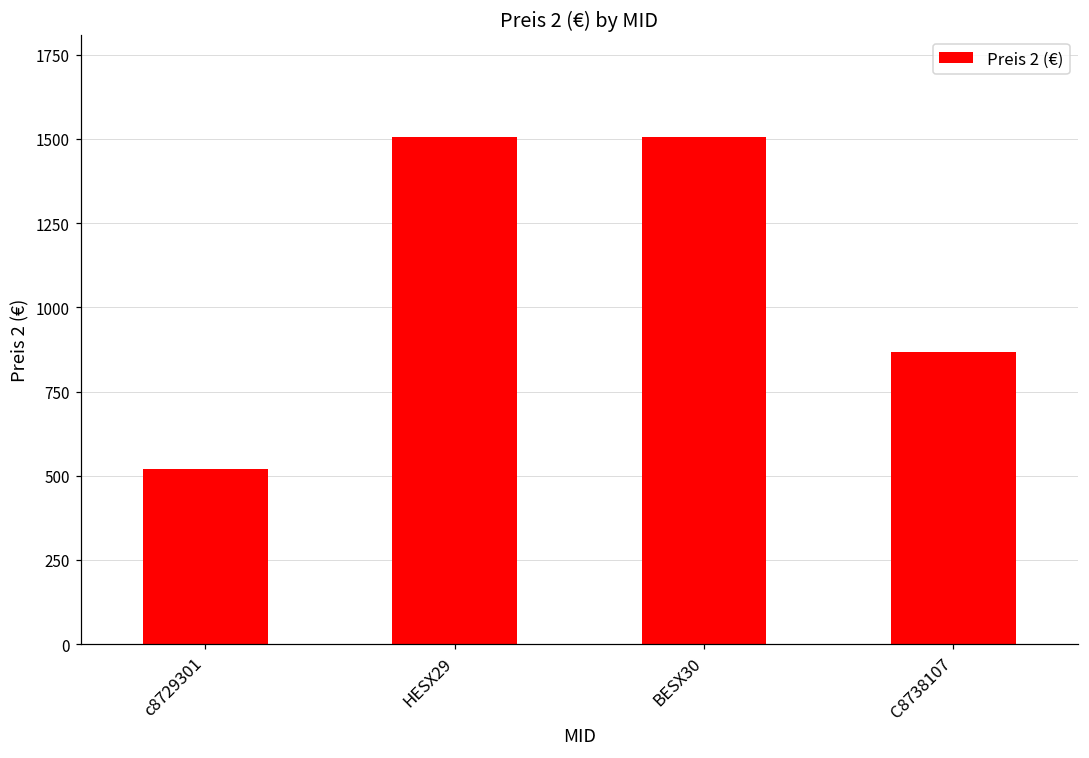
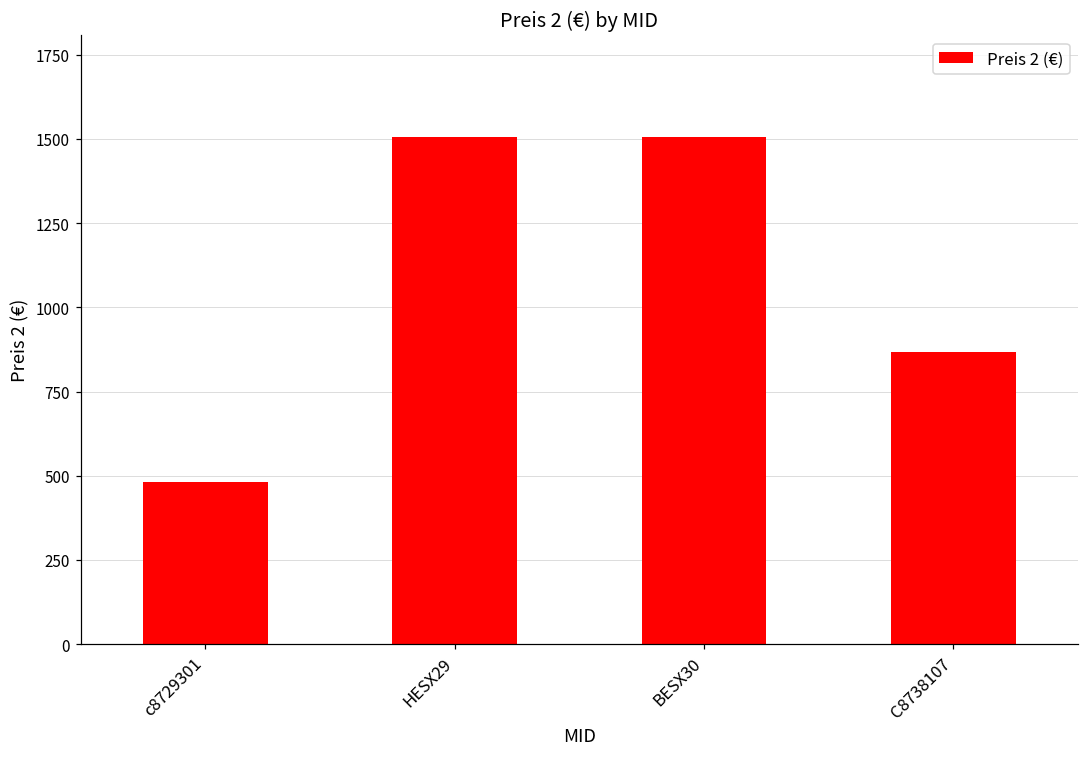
  {
-   "c8729301": 520,
+   "c8729301": 480,
    "HESX29": 1510,
    "BESX30": 1510,
    "C8738107": 870
  }
